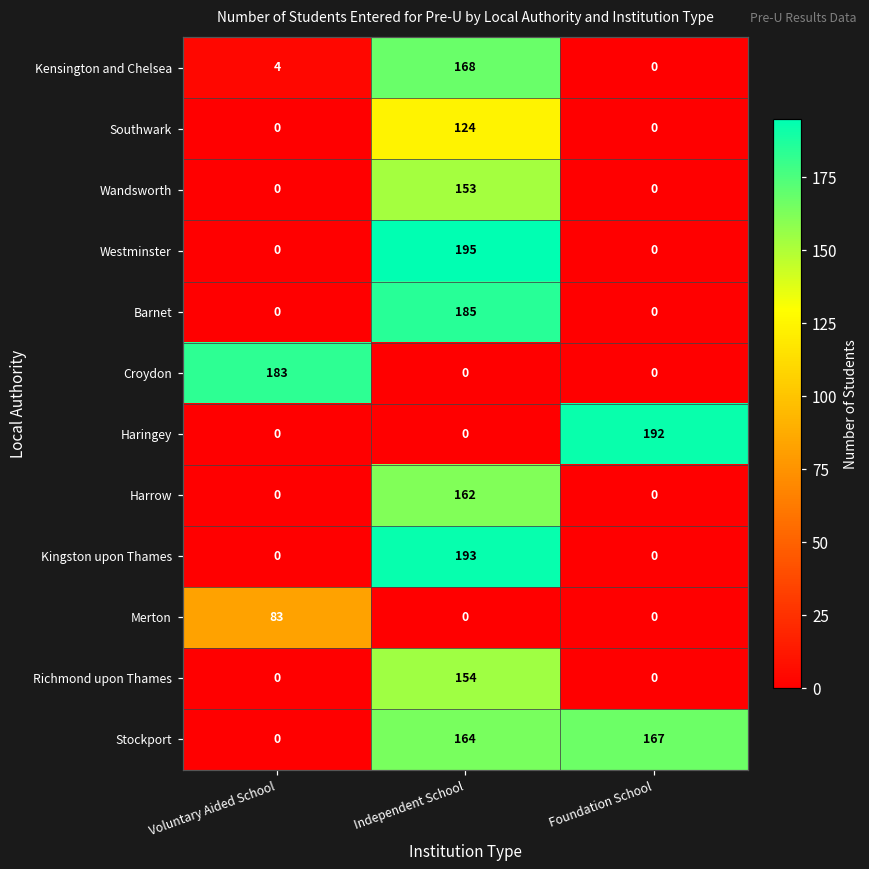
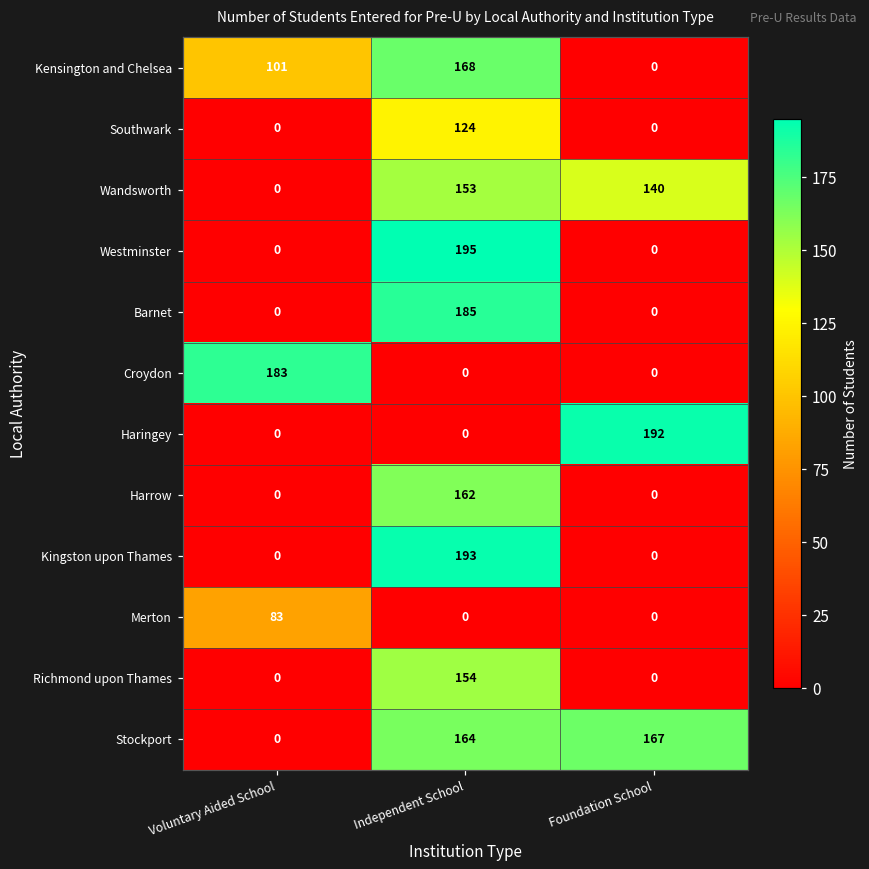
  {
    "Kensington and Chelsea": {
-     "Voluntary Aided School": 4,
+     "Voluntary Aided School": 101,
      "Independent School": 168,
      "Foundation School": 0
    },
    "Southwark": {
      "Voluntary Aided School": 0,
      "Independent School": 124,
      "Foundation School": 0
    },
    "Wandsworth": {
      "Voluntary Aided School": 0,
      "Independent School": 153,
-     "Foundation School": 0
+     "Foundation School": 140
    },
    "Westminster": {
      "Voluntary Aided School": 0,
      "Independent School": 195,
      "Foundation School": 0
    },
    "Barnet": {
      "Voluntary Aided School": 0,
      "Independent School": 185,
      "Foundation School": 0
    },
    "Croydon": {
      "Voluntary Aided School": 183,
      "Independent School": 0,
      "Foundation School": 0
    },
    "Haringey": {
      "Voluntary Aided School": 0,
      "Independent School": 0,
      "Foundation School": 192
    },
    "Harrow": {
      "Voluntary Aided School": 0,
      "Independent School": 162,
      "Foundation School": 0
    },
    "Kingston upon Thames": {
      "Voluntary Aided School": 0,
      "Independent School": 193,
      "Foundation School": 0
    },
    "Merton": {
      "Voluntary Aided School": 83,
      "Independent School": 0,
      "Foundation School": 0
    },
    "Richmond upon Thames": {
      "Voluntary Aided School": 0,
      "Independent School": 154,
      "Foundation School": 0
    },
    "Stockport": {
      "Voluntary Aided School": 0,
      "Independent School": 164,
      "Foundation School": 167
    }
  }
